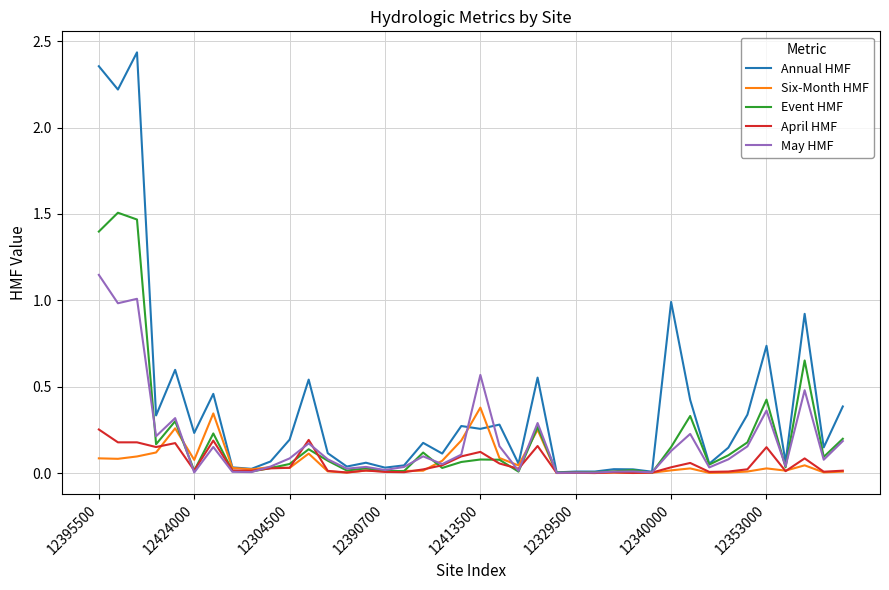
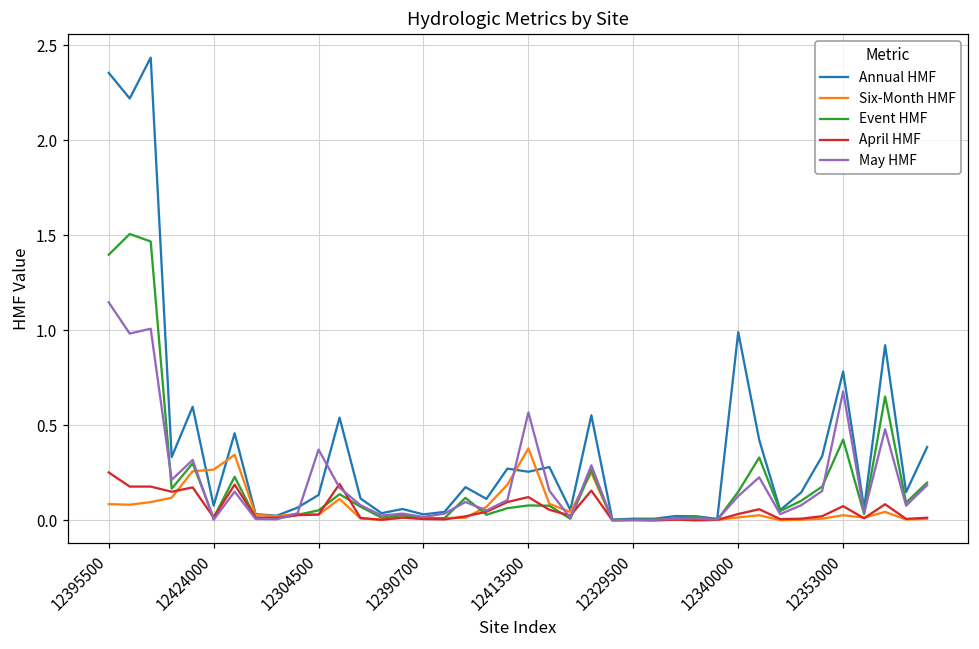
  {
    "Annual HMF": {
      "12395500": 2.36,
-     "12424000": 0.23,
-     "12304500": 0.19,
+     "12424000": 0.08,
+     "12304500": 0.13,
      "12413500": 0.26,
      "12340000": 0.99,
-     "12353000": 0.74
+     "12353000": 0.78
    },
    "Six-Month HMF": {
      "12395500": 0.09,
-     "12424000": 0.08,
+     "12424000": 0.27,
      "12413500": 0.38,
      "12340000": 0.02,
      "12353000": 0.03
    },
    "Event HMF": {
      "12395500": 1.40,
      "12304500": 0.05,
      "12413500": 0.08,
      "12340000": 0.15,
      "12353000": 0.43
    },
    "April HMF": {
      "12395500": 0.25,
      "12413500": 0.12,
      "12340000": 0.03,
-     "12353000": 0.15
+     "12353000": 0.07
    },
    "May HMF": {
      "12395500": 1.15,
-     "12304500": 0.08,
+     "12304500": 0.37,
      "12413500": 0.57,
      "12340000": 0.13,
-     "12353000": 0.36
+     "12353000": 0.68
    }
  }
